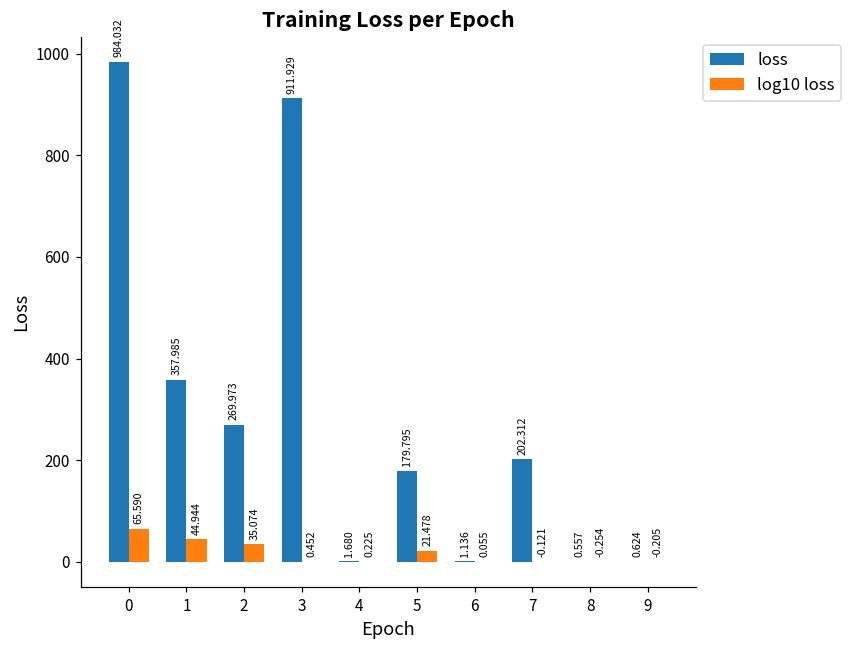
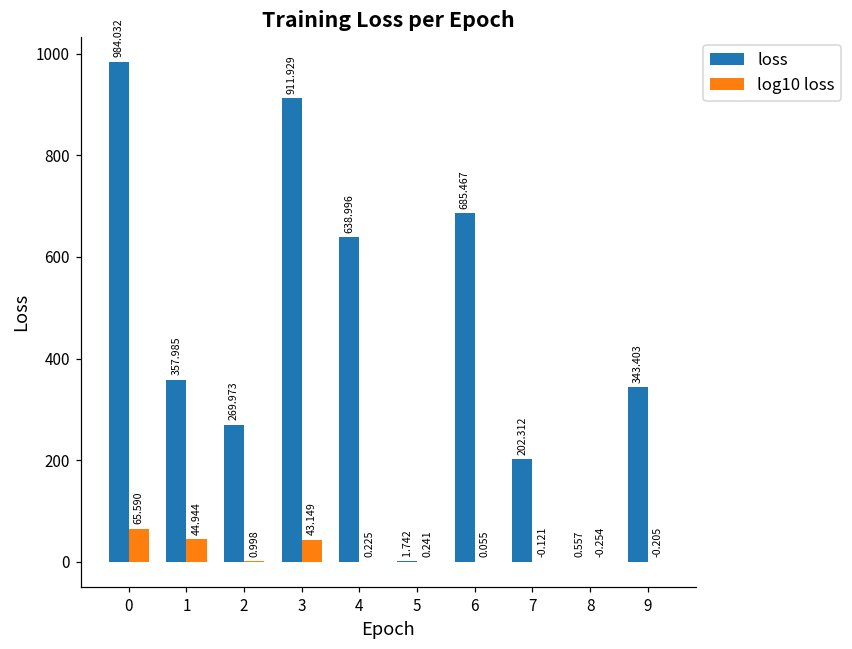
  {
    "loss": {
      "0": 984.032,
      "1": 357.985,
      "2": 269.973,
      "3": 911.929,
-     "4": 1.680,
-     "5": 179.795,
-     "6": 1.136,
+     "4": 638.996,
+     "5": 1.742,
+     "6": 685.467,
      "7": 202.312,
      "8": 0.557,
-     "9": 0.624
+     "9": 343.403
    },
    "log10 loss": {
      "0": 65.590,
      "1": 44.944,
-     "2": 35.074,
-     "3": 0.452,
+     "2": 0.998,
+     "3": 43.149,
      "4": 0.225,
-     "5": 21.478,
+     "5": 0.241,
      "6": 0.055,
      "7": -0.121,
      "8": -0.254,
      "9": -0.205
    }
  }
